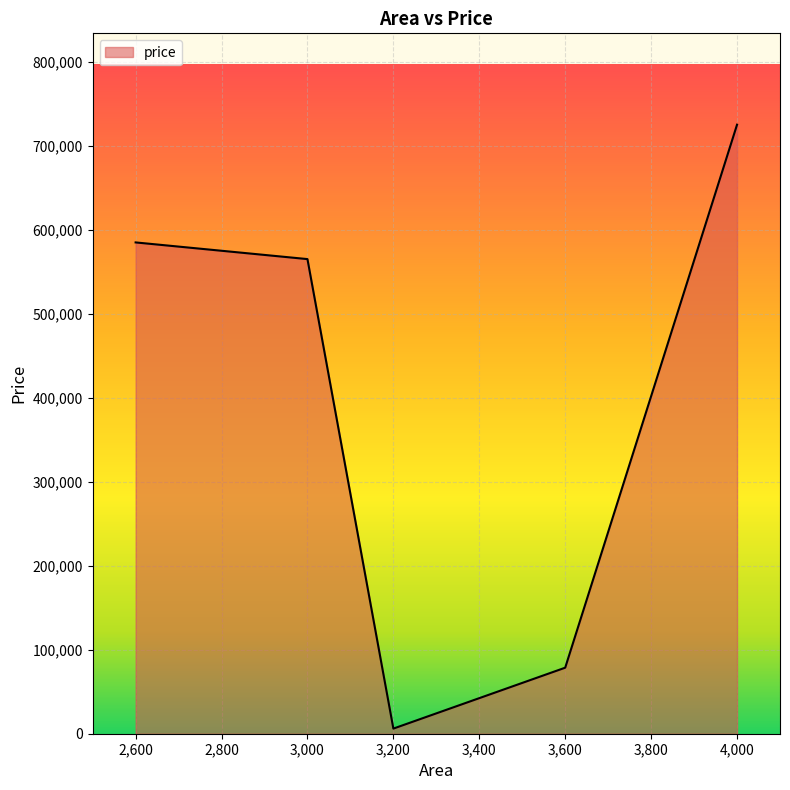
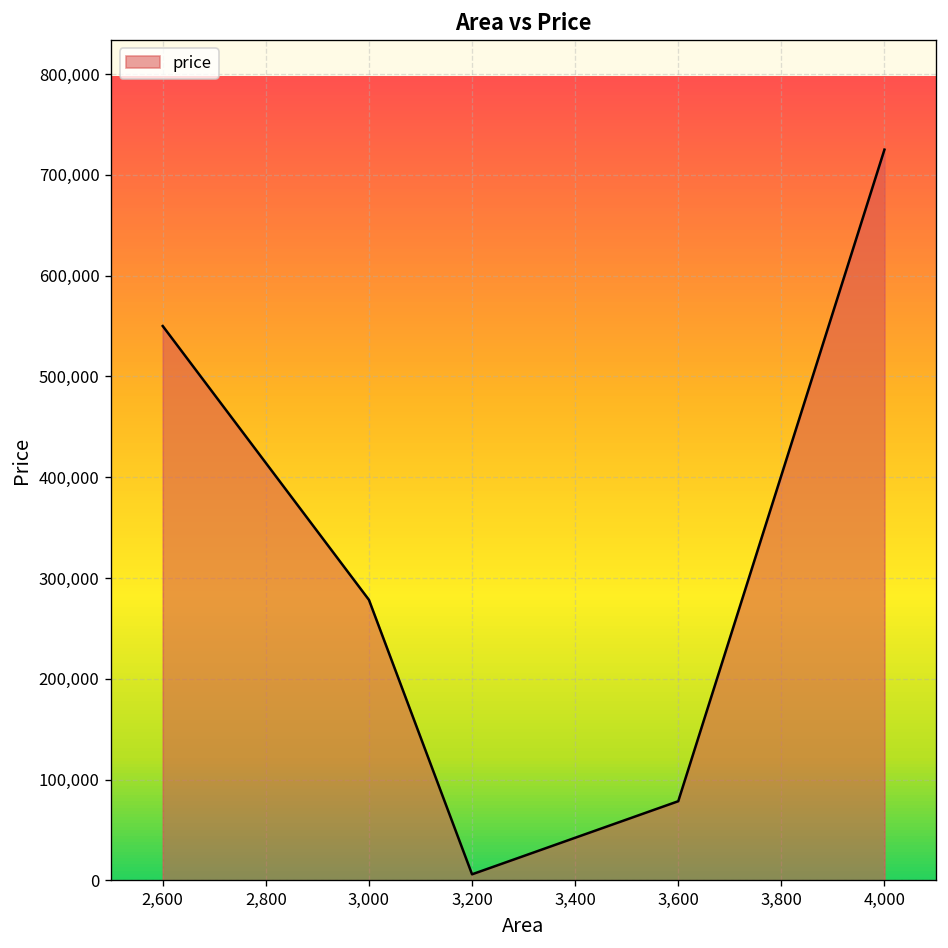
  {
-   "2,600": "580,000",
-   "3,000": "570,000",
+   "2,600": "550,000",
+   "3,000": "280,000",
    "3,200": "10,000",
    "3,600": "80,000",
    "4,000": "730,000"
  }
